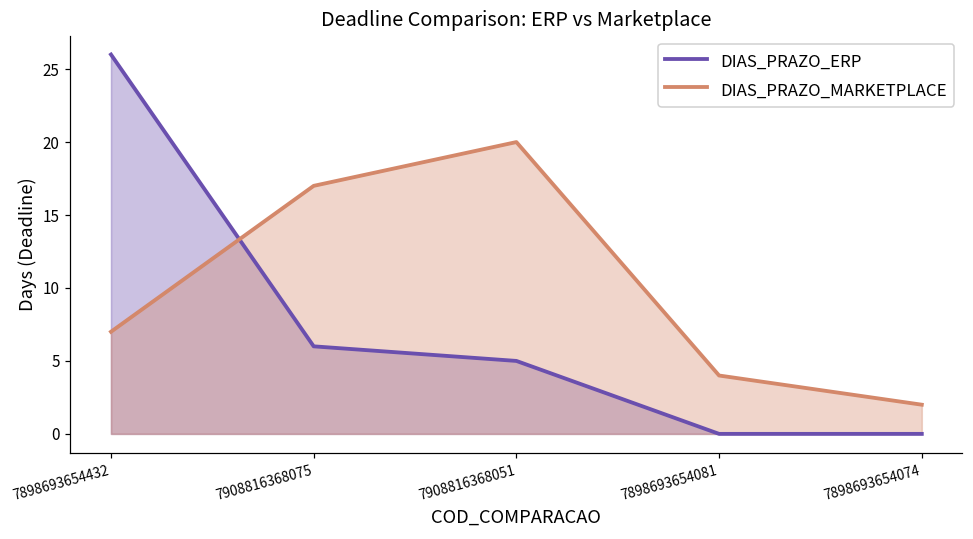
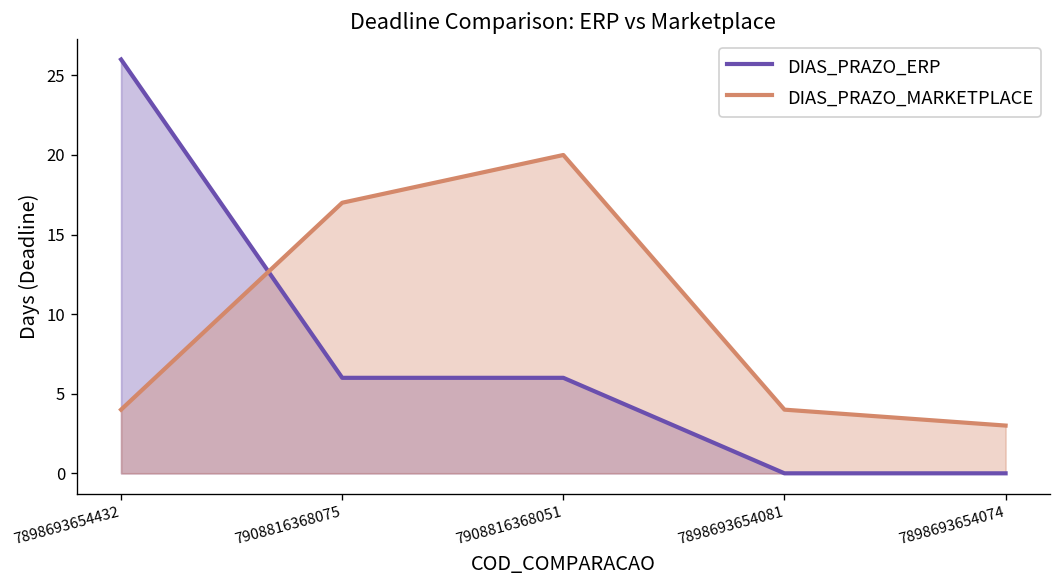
  {
    "DIAS_PRAZO_ERP": {
      "7898693654432": 26,
      "7908816368075": 6,
-     "7908816368051": 5,
+     "7908816368051": 6,
      "7898693654081": 0,
      "7898693654074": 0
    },
    "DIAS_PRAZO_MARKETPLACE": {
-     "7898693654432": 7,
+     "7898693654432": 4,
      "7908816368075": 17,
      "7908816368051": 20,
      "7898693654081": 4,
-     "7898693654074": 2
+     "7898693654074": 3
    }
  }
